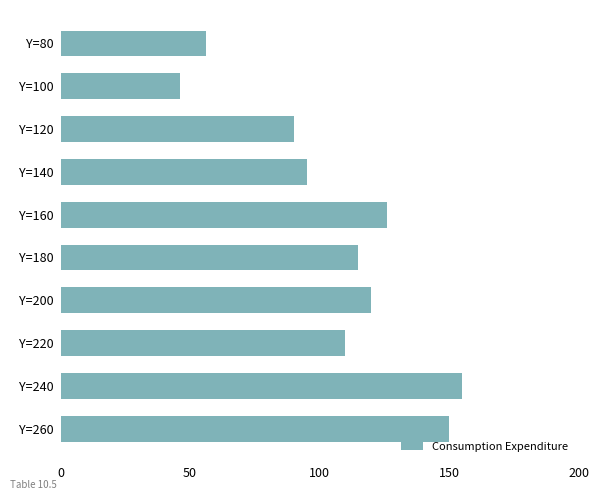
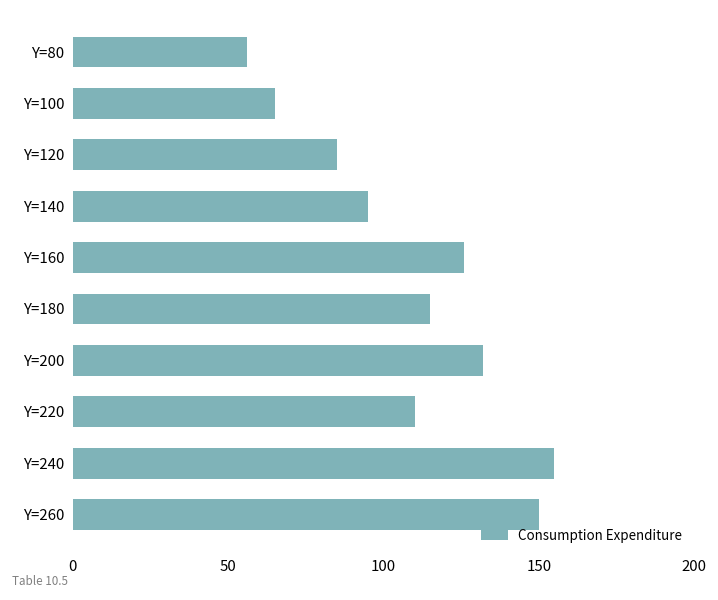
  {
    "Y=80": 56,
-   "Y=100": 46,
-   "Y=120": 90,
+   "Y=100": 65,
+   "Y=120": 85,
    "Y=140": 95,
    "Y=160": 126,
    "Y=180": 115,
-   "Y=200": 120,
+   "Y=200": 132,
    "Y=220": 110,
    "Y=240": 155,
    "Y=260": 150
  }
